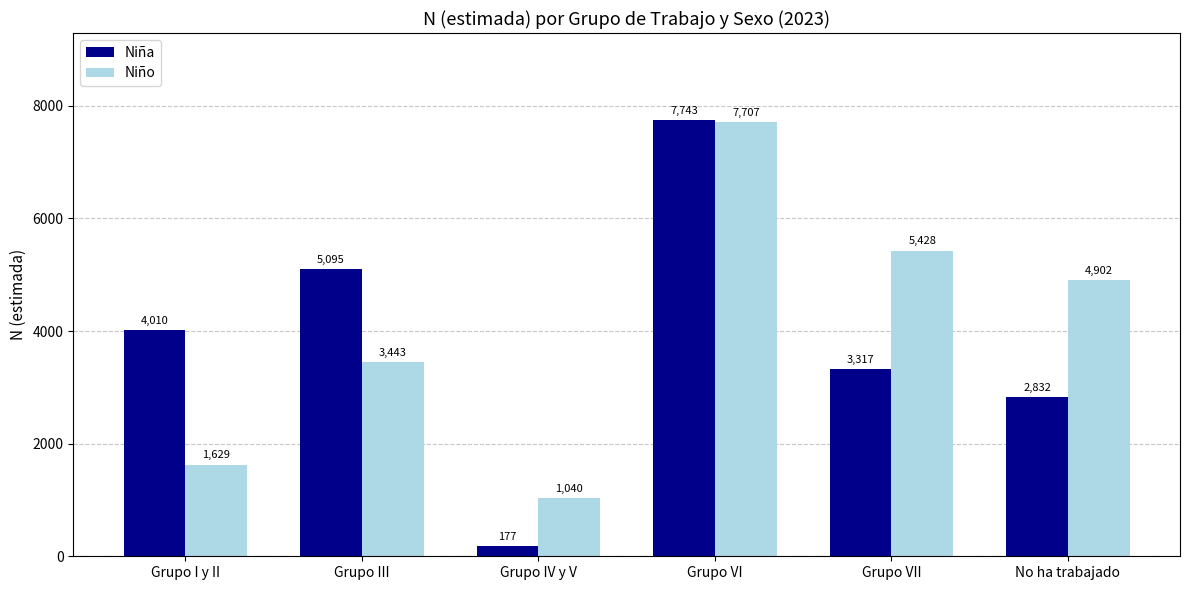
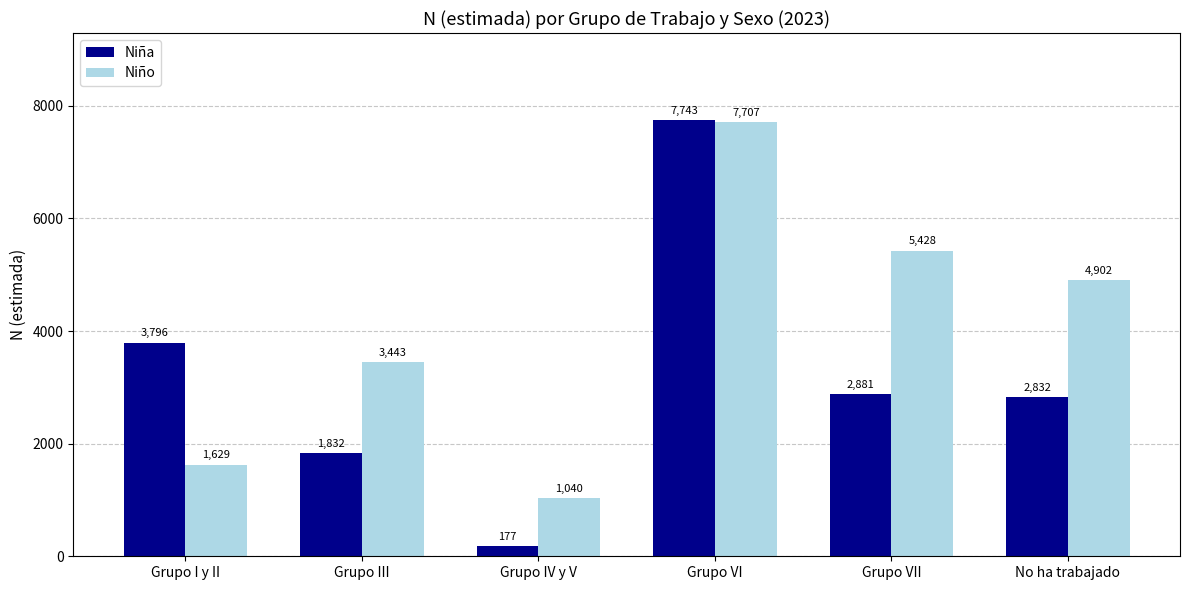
  {
    "Niña": {
-     "Grupo I y II": "4,010",
-     "Grupo III": "5,095",
+     "Grupo I y II": "3,796",
+     "Grupo III": "1,832",
      "Grupo IV y V": "177",
      "Grupo VI": "7,743",
-     "Grupo VII": "3,317",
+     "Grupo VII": "2,881",
      "No ha trabajado": "2,832"
    },
    "Niño": {
      "Grupo I y II": "1,629",
      "Grupo III": "3,443",
      "Grupo IV y V": "1,040",
      "Grupo VI": "7,707",
      "Grupo VII": "5,428",
      "No ha trabajado": "4,902"
    }
  }
